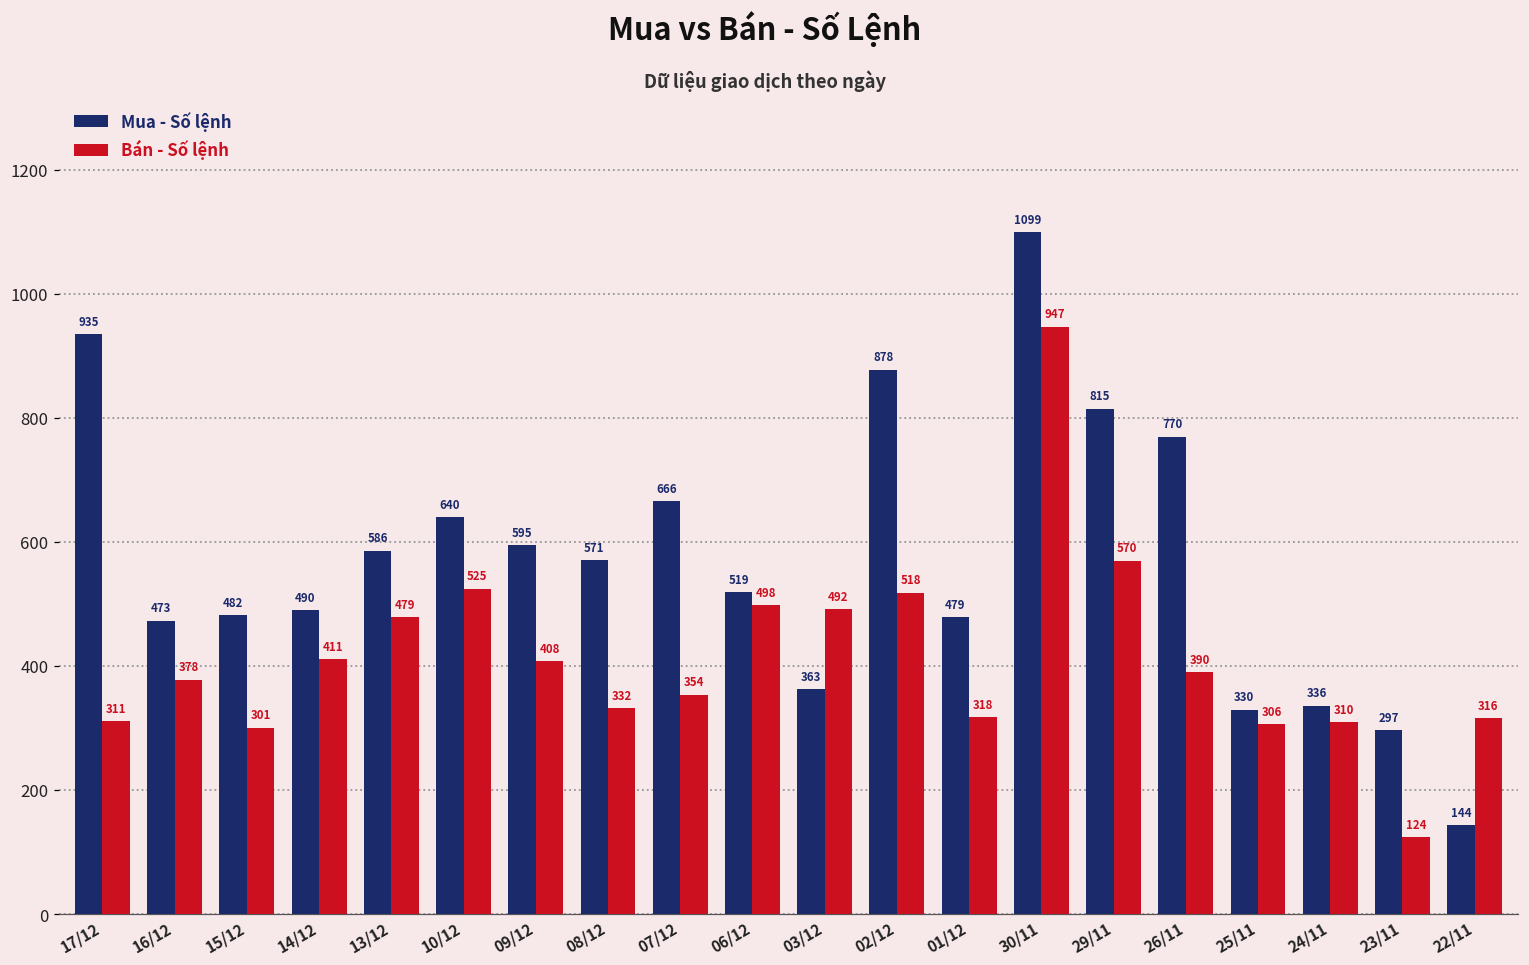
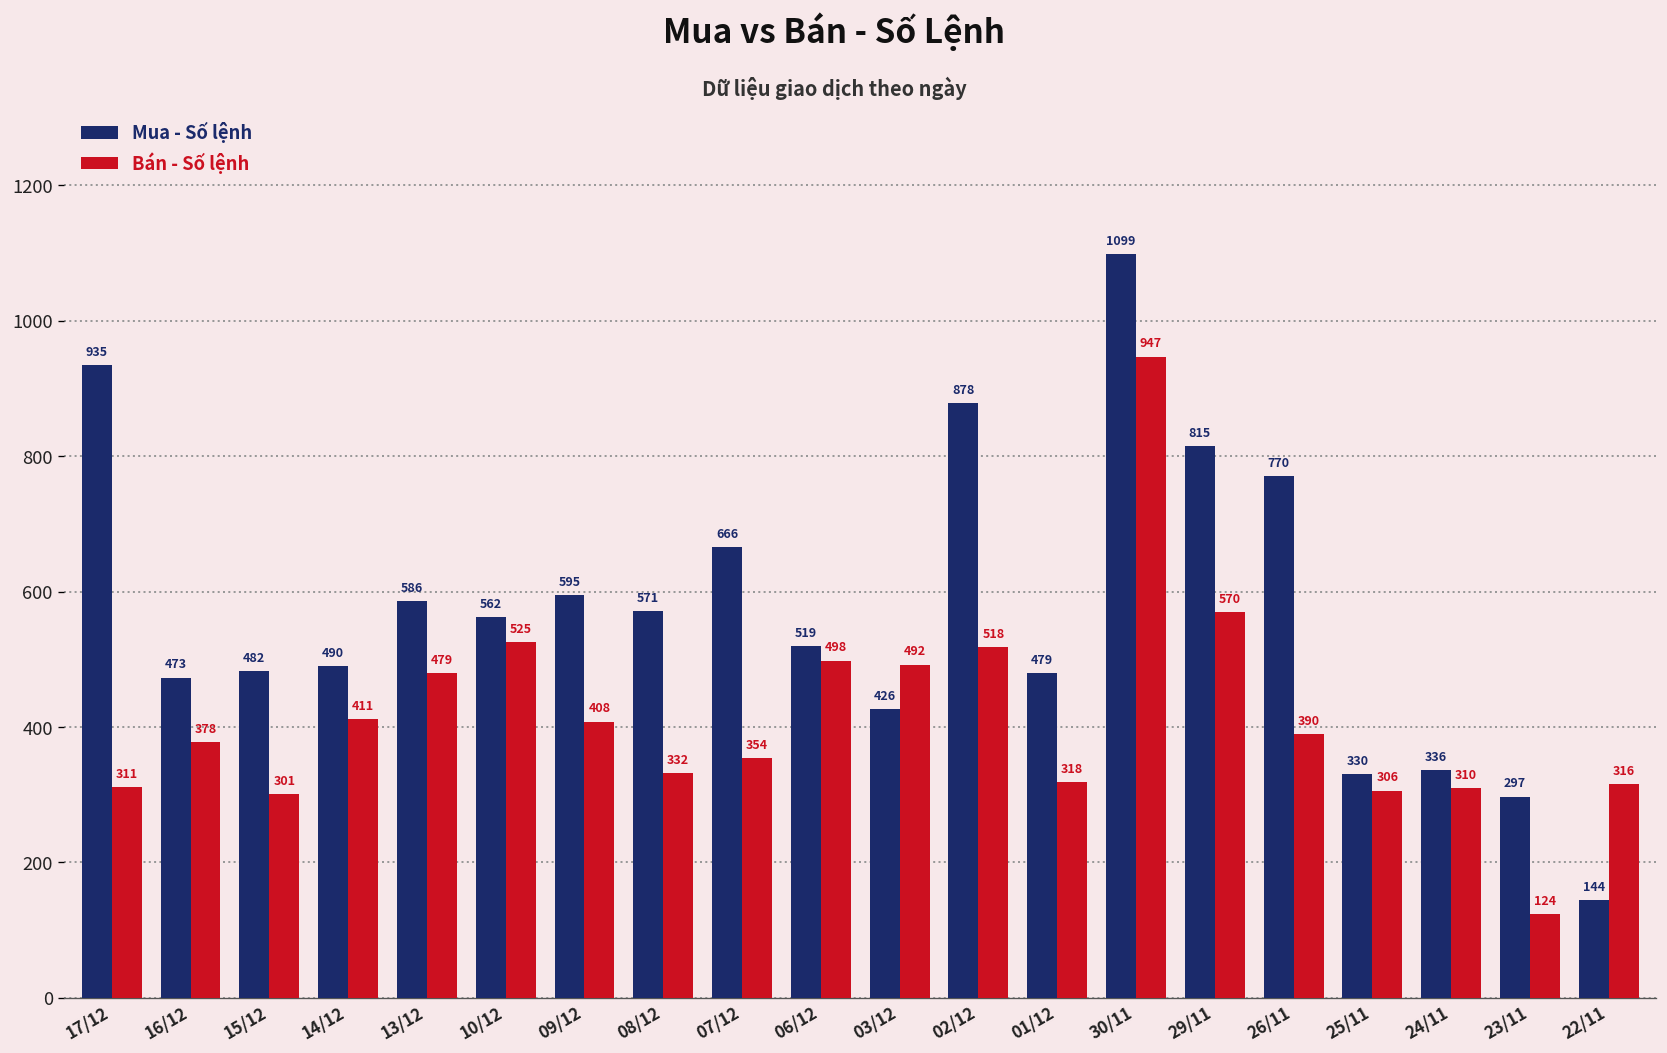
  {
    "Mua - Số lệnh": {
      "17/12": 935,
      "16/12": 473,
      "15/12": 482,
      "14/12": 490,
      "13/12": 586,
-     "10/12": 640,
+     "10/12": 562,
      "09/12": 595,
      "08/12": 571,
      "07/12": 666,
      "06/12": 519,
-     "03/12": 363,
+     "03/12": 426,
      "02/12": 878,
      "01/12": 479,
      "30/11": 1099,
      "29/11": 815,
      "26/11": 770,
      "25/11": 330,
      "24/11": 336,
      "23/11": 297,
      "22/11": 144
    },
    "Bán - Số lệnh": {
      "17/12": 311,
      "16/12": 378,
      "15/12": 301,
      "14/12": 411,
      "13/12": 479,
      "10/12": 525,
      "09/12": 408,
      "08/12": 332,
      "07/12": 354,
      "06/12": 498,
      "03/12": 492,
      "02/12": 518,
      "01/12": 318,
      "30/11": 947,
      "29/11": 570,
      "26/11": 390,
      "25/11": 306,
      "24/11": 310,
      "23/11": 124,
      "22/11": 316
    }
  }
